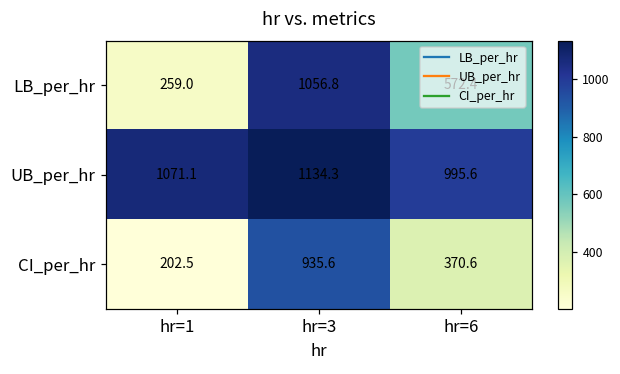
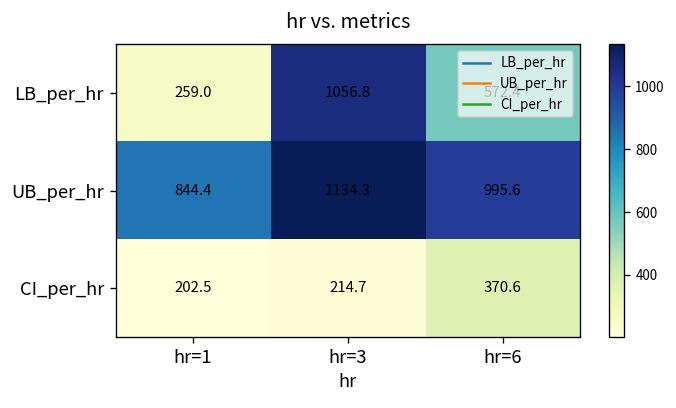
  {
    "LB_per_hr": {
      "hr=1": 259.0,
      "hr=3": 1056.8
    },
    "UB_per_hr": {
-     "hr=1": 1071.1,
+     "hr=1": 844.4,
      "hr=3": 1134.3,
      "hr=6": 995.6
    },
    "CI_per_hr": {
      "hr=1": 202.5,
-     "hr=3": 935.6,
+     "hr=3": 214.7,
      "hr=6": 370.6
    }
  }
